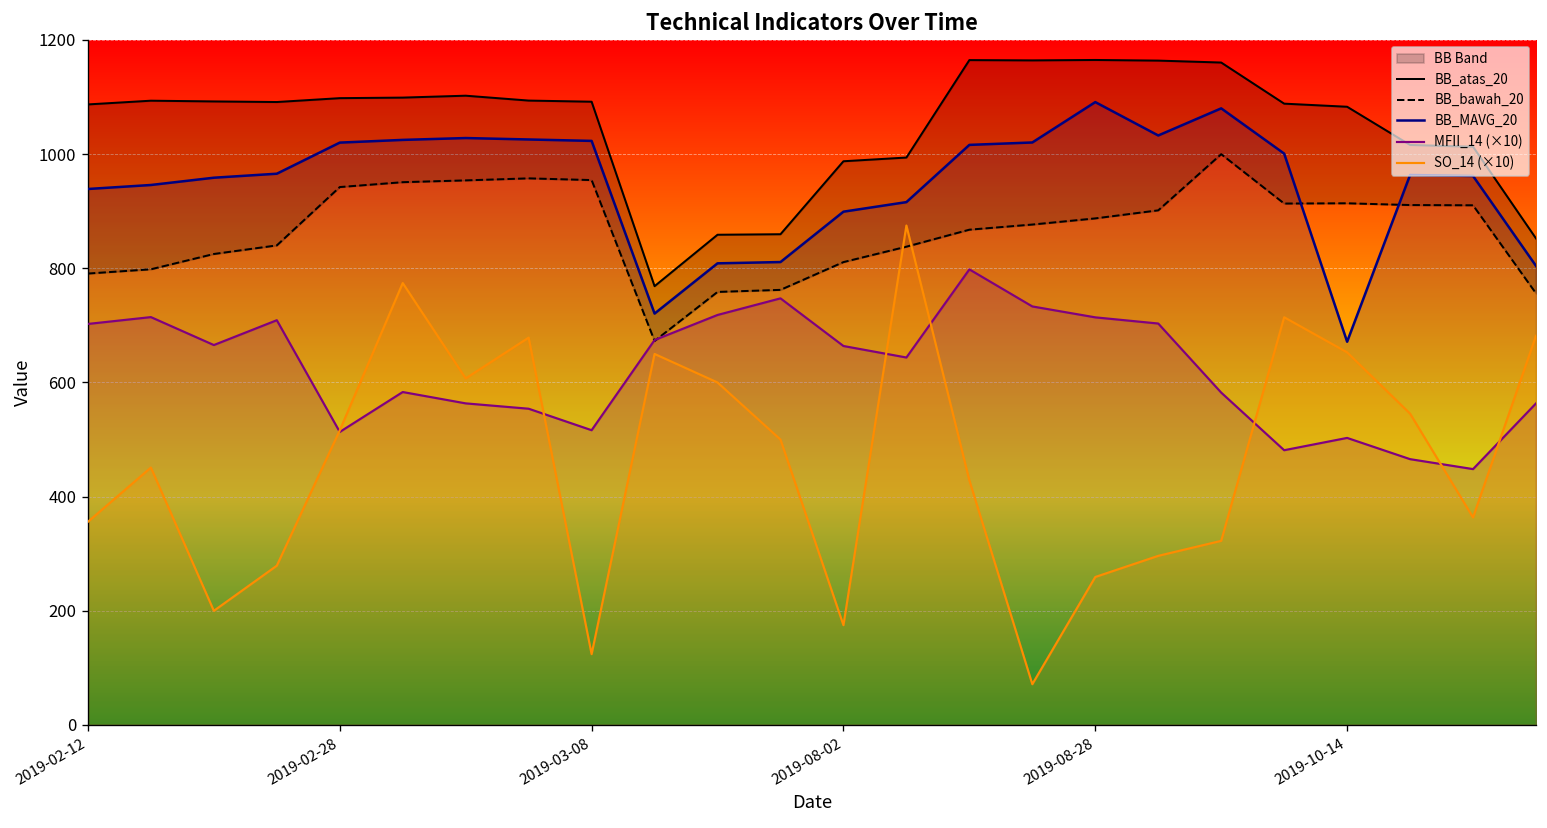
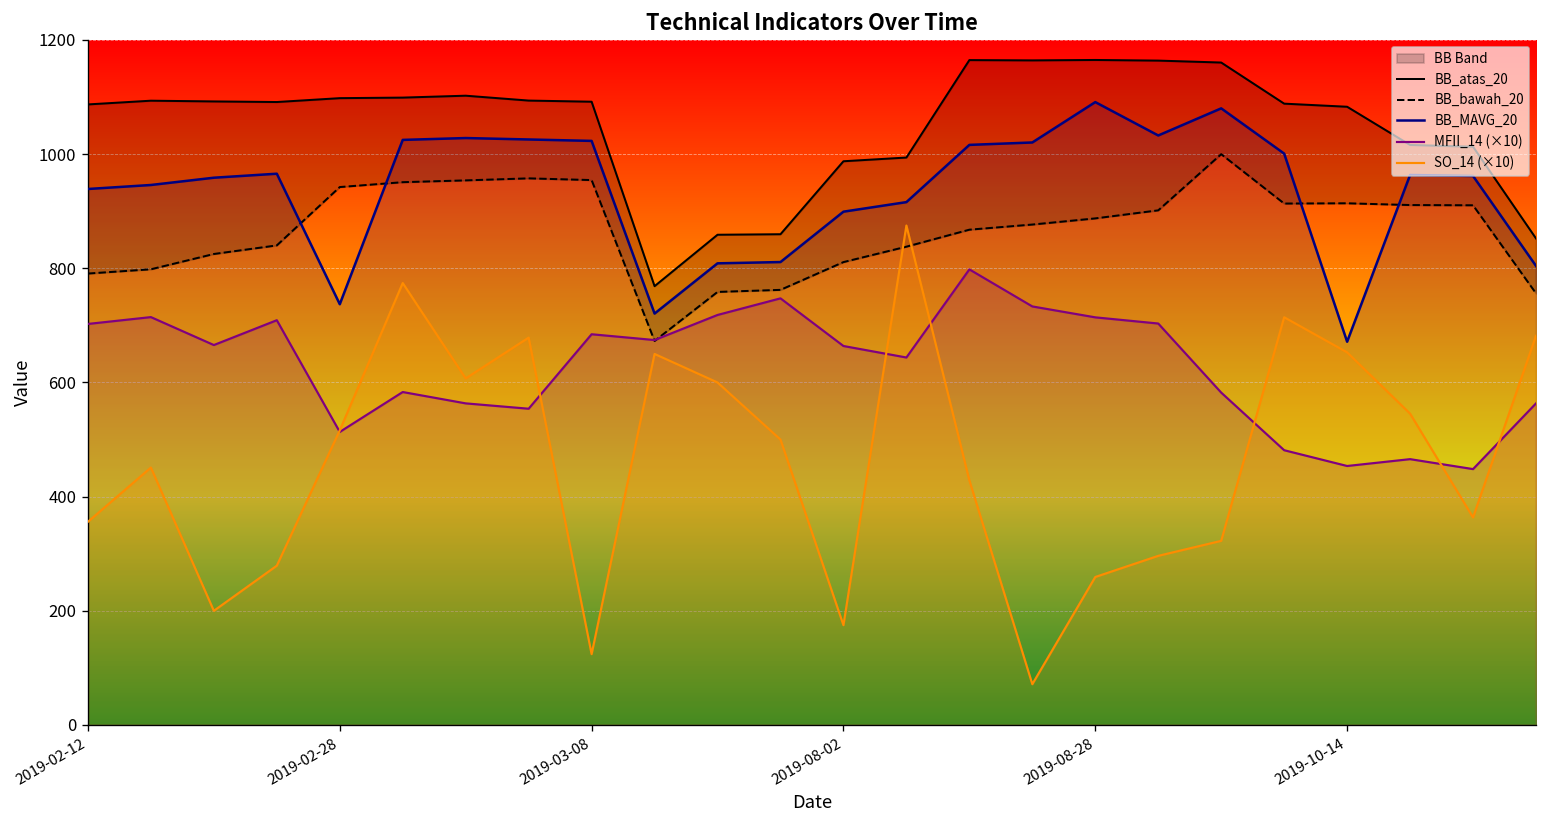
  {
    "BB_MAVG_20": {
      "2019-02-12": 940,
-     "2019-02-28": 1020,
+     "2019-02-28": 740,
      "2019-03-08": 1020,
      "2019-08-02": 900,
      "2019-08-28": 1090,
      "2019-10-14": 670
    },
    "MFII_14 (×10)": {
      "2019-02-12": 700,
-     "2019-03-08": 520,
+     "2019-03-08": 680,
      "2019-08-02": 660,
      "2019-08-28": 710,
-     "2019-10-14": 500
+     "2019-10-14": 450
    },
    "SO_14 (×10)": {
      "2019-02-12": 360,
      "2019-03-08": 120,
      "2019-08-02": 170,
      "2019-08-28": 260,
      "2019-10-14": 650
    }
  }
